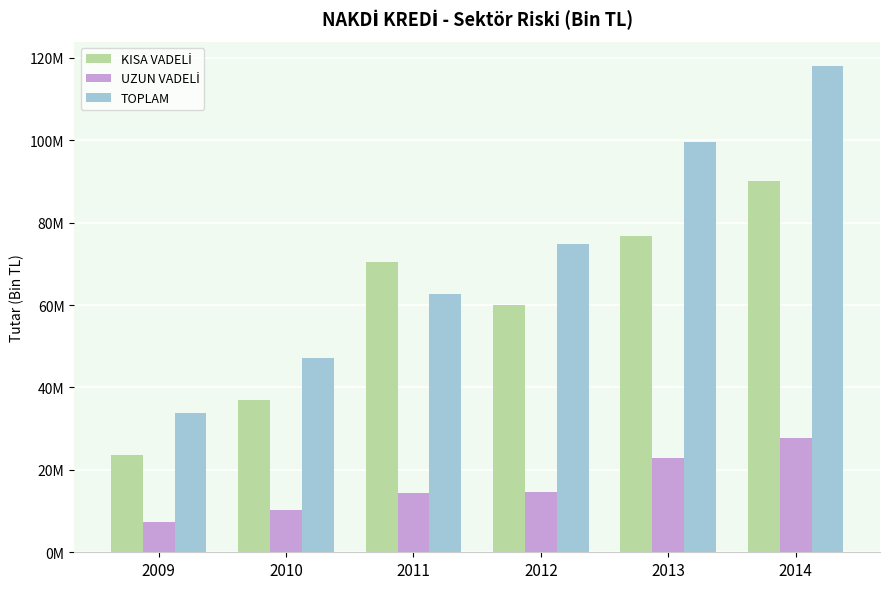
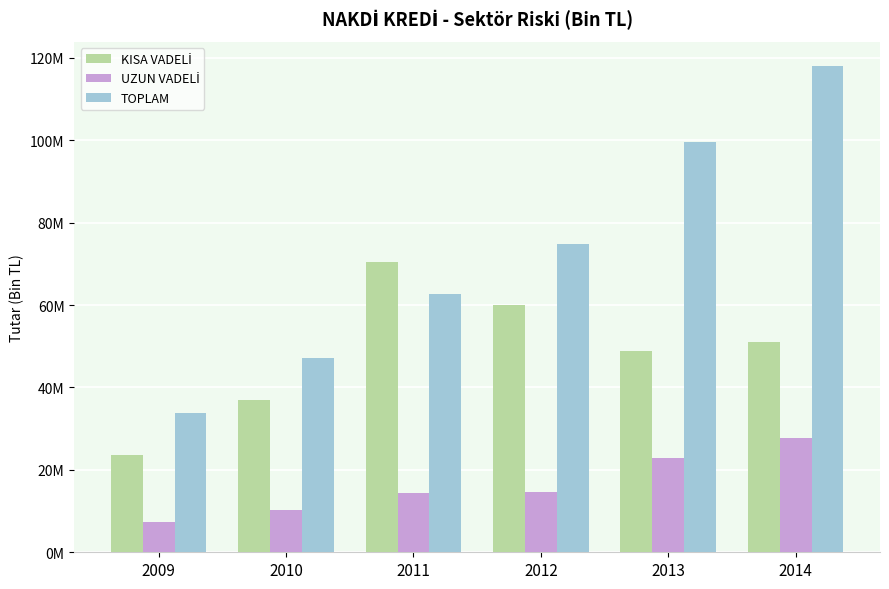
  {
    "KISA VADELİ": {
      "2009": 24000000,
      "2010": 37000000,
      "2011": 70000000,
      "2012": 60000000,
-     "2013": 77000000,
-     "2014": 90000000
+     "2013": 49000000,
+     "2014": 51000000
    }
  }
